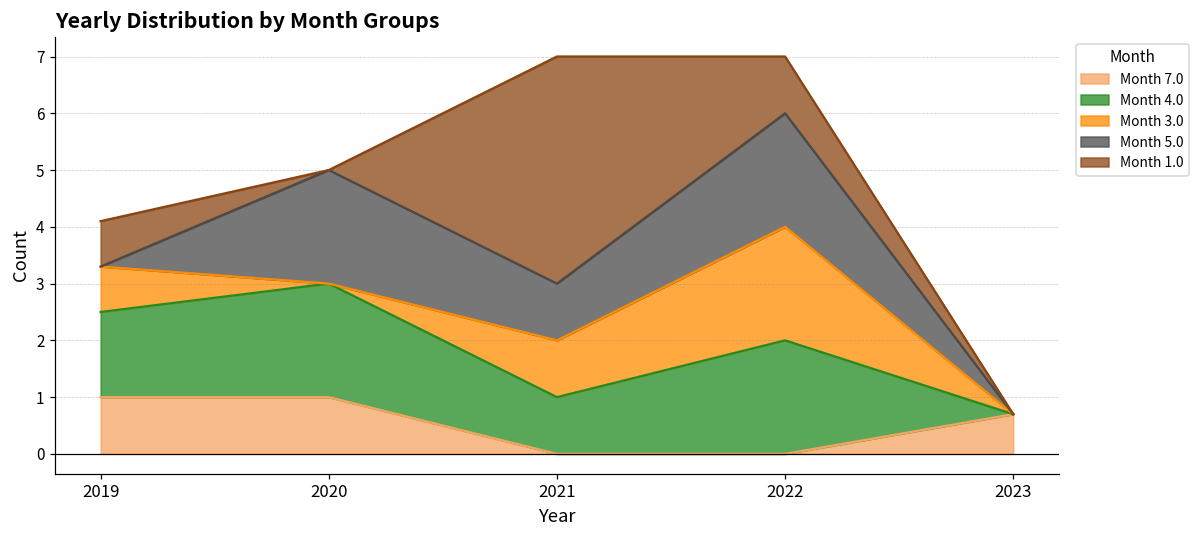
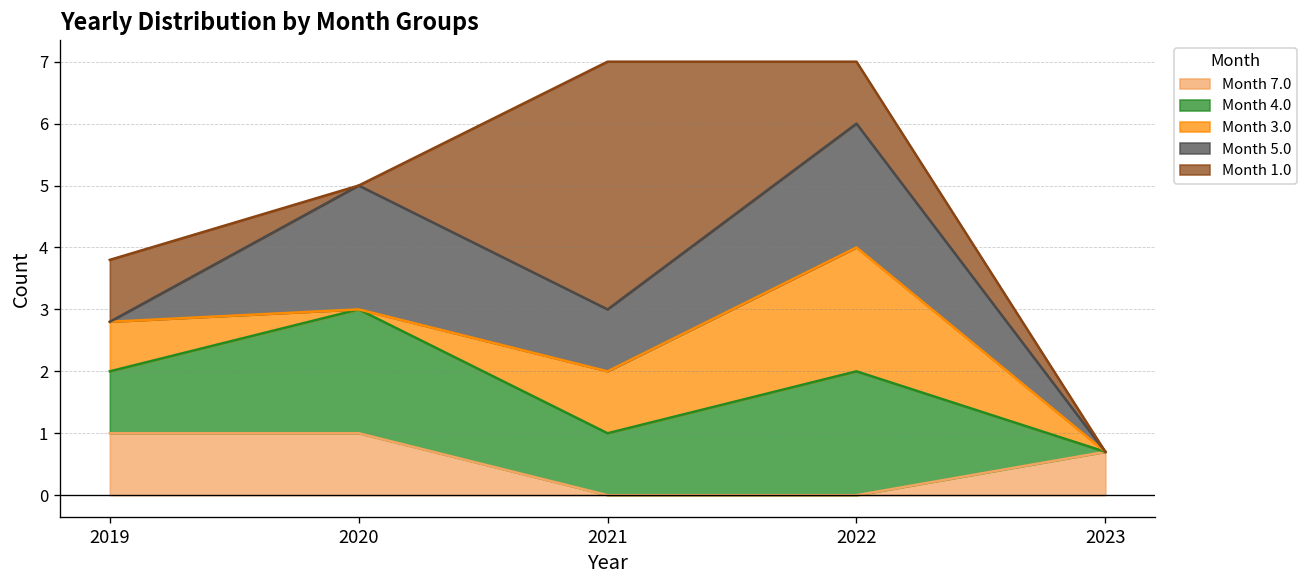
  {
    "Month 7.0": {
      "2019": 1.0,
      "2020": 1.0,
      "2021": 0.0,
      "2022": 0.0
    },
    "Month 4.0": {
-     "2019": 1.5,
+     "2019": 1.0,
      "2021": 1.0,
      "2022": 2.0
    },
    "Month 3.0": {
      "2021": 1.0,
      "2022": 2.0
    },
    "Month 5.0": {
      "2021": 1.0,
      "2022": 2.0
    },
    "Month 1.0": {
-     "2019": 0.8,
+     "2019": 1.0,
      "2021": 4.0,
      "2022": 1.0
    }
  }
